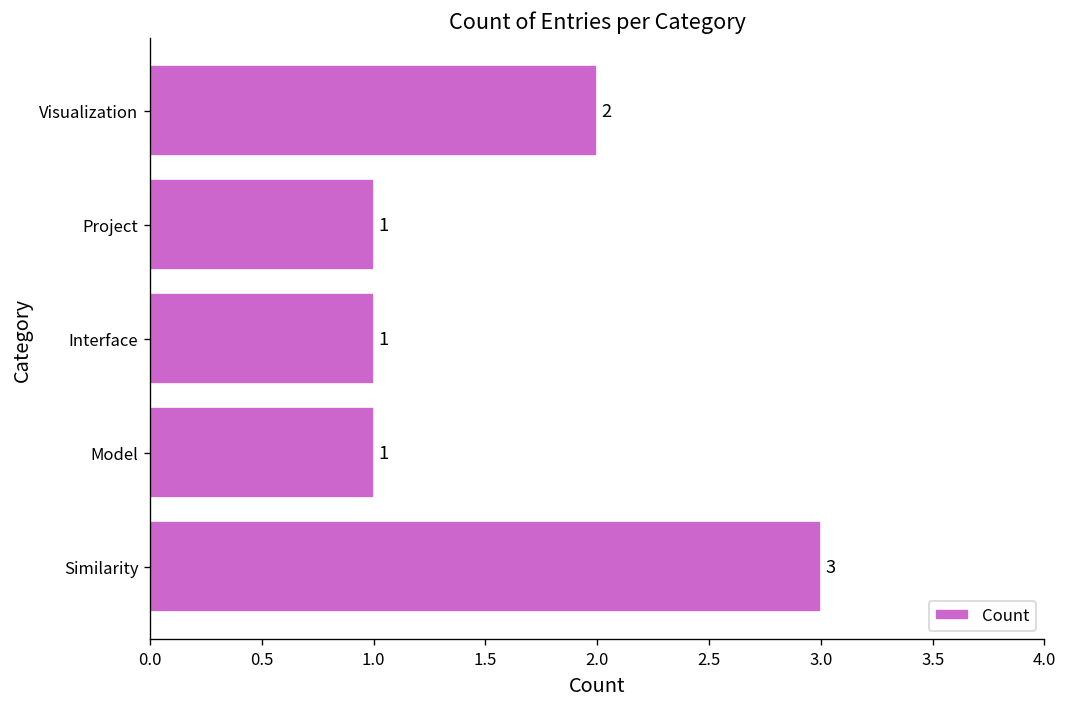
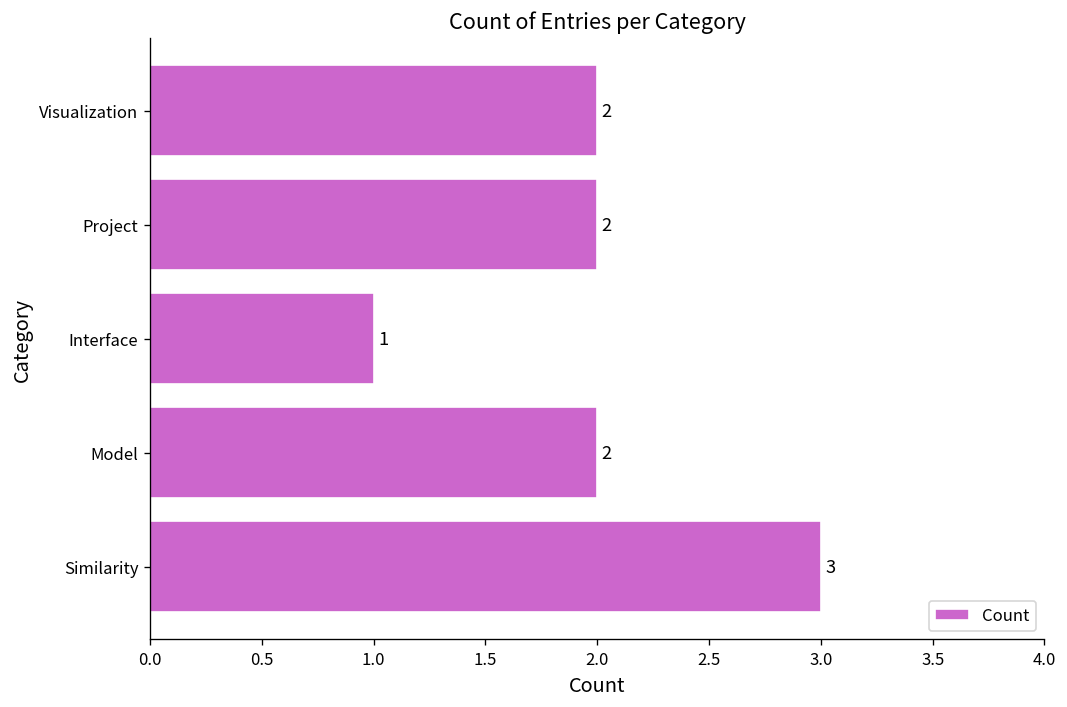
  {
    "Visualization": 2,
-   "Project": 1,
+   "Project": 2,
    "Interface": 1,
-   "Model": 1,
+   "Model": 2,
    "Similarity": 3
  }
